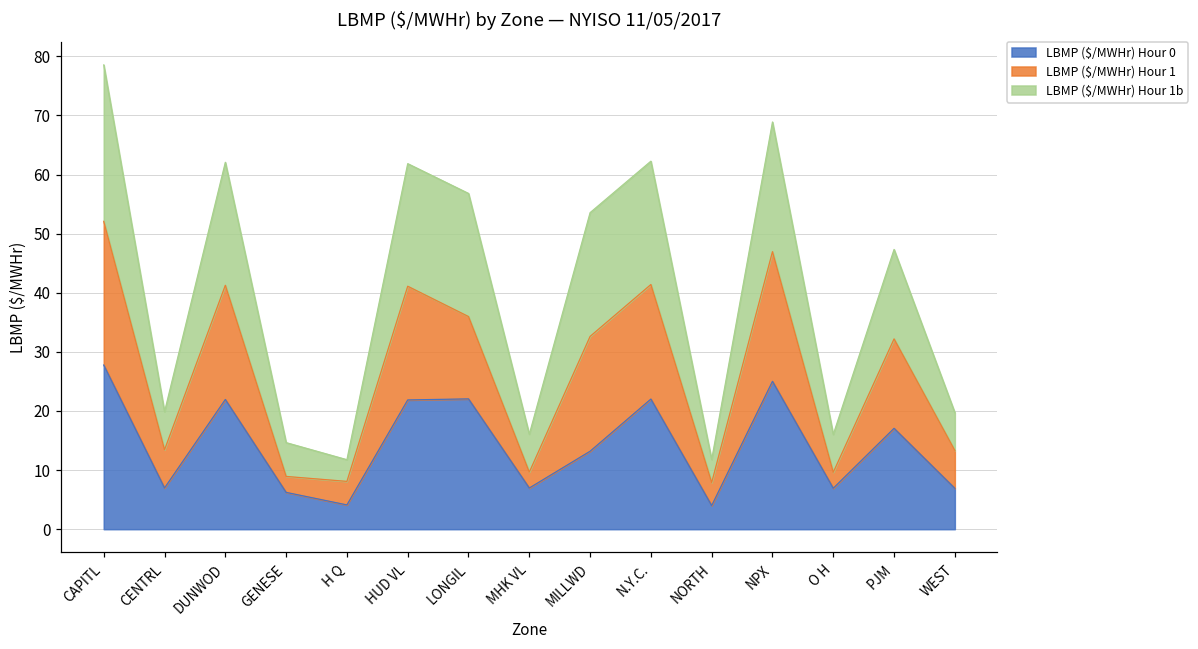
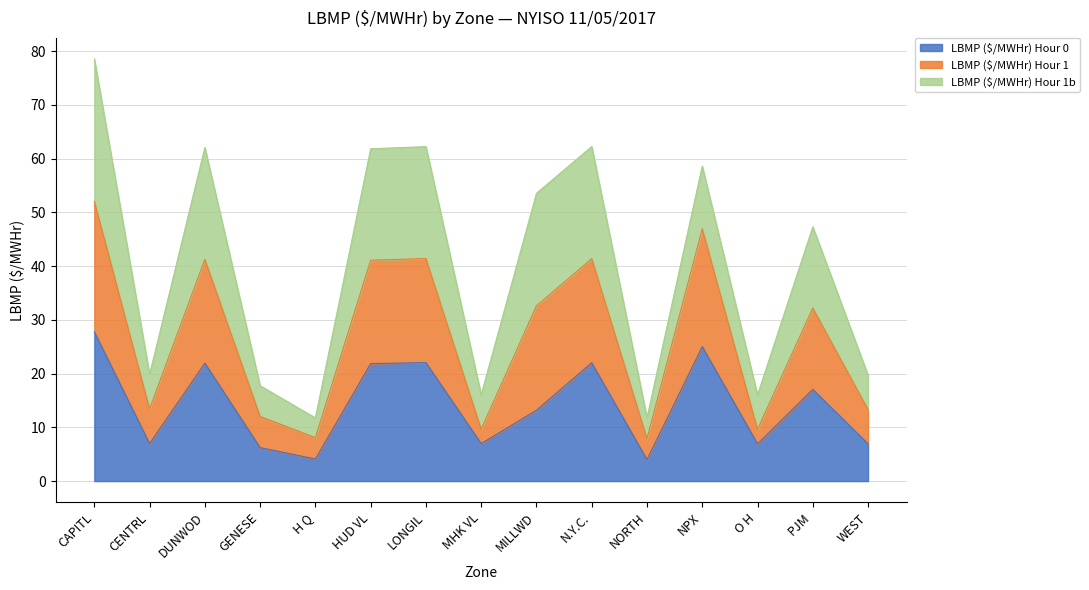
  {
    "LBMP ($/MWHr) Hour 0": {
      "CAPITL": 28,
      "CENTRL": 7,
      "DUNWOD": 22,
      "GENESE": 6,
      "H Q": 4,
      "HUD VL": 22,
      "LONGIL": 22,
      "MHK VL": 7,
      "MILLWD": 13,
      "N.Y.C.": 22,
      "NORTH": 4,
      "NPX": 25,
      "O H": 7,
      "PJM": 17,
      "WEST": 7
    },
    "LBMP ($/MWHr) Hour 1": {
      "CAPITL": 24,
      "CENTRL": 6,
      "DUNWOD": 19,
-     "GENESE": 3,
+     "GENESE": 6,
      "H Q": 4,
      "HUD VL": 19,
-     "LONGIL": 14,
+     "LONGIL": 19,
      "MHK VL": 3,
      "MILLWD": 19,
      "N.Y.C.": 19,
      "NORTH": 4,
      "NPX": 22,
      "O H": 3,
      "PJM": 15,
      "WEST": 6
    },
    "LBMP ($/MWHr) Hour 1b": {
      "CAPITL": 26,
      "CENTRL": 6,
      "DUNWOD": 21,
      "GENESE": 6,
      "H Q": 4,
      "HUD VL": 21,
      "LONGIL": 21,
      "MHK VL": 6,
      "MILLWD": 21,
      "N.Y.C.": 21,
      "NORTH": 4,
-     "NPX": 22,
+     "NPX": 12,
      "O H": 6,
      "PJM": 15,
      "WEST": 6
    }
  }
